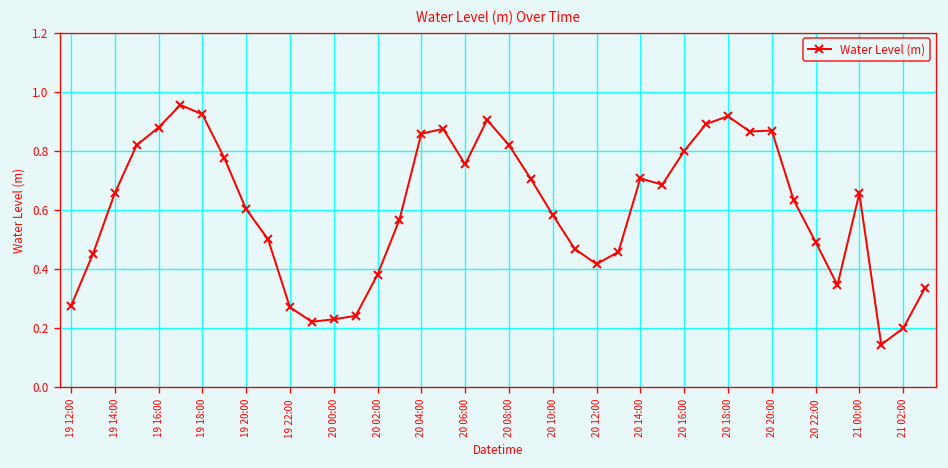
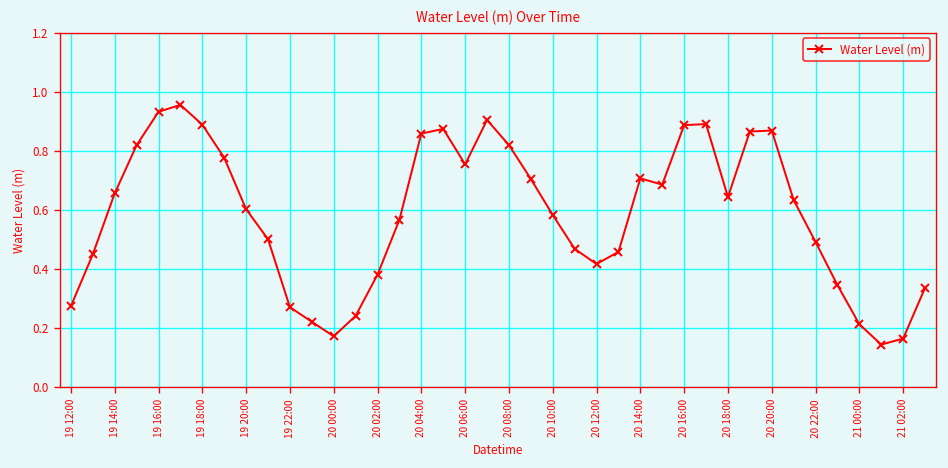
  {
    "19 12:00": 0.27,
    "19 14:00": 0.66,
-   "19 16:00": 0.88,
-   "19 18:00": 0.92,
+   "19 16:00": 0.93,
+   "19 18:00": 0.89,
    "19 20:00": 0.60,
    "19 22:00": 0.27,
-   "20 00:00": 0.23,
+   "20 00:00": 0.17,
    "20 02:00": 0.38,
    "20 04:00": 0.86,
    "20 06:00": 0.75,
    "20 08:00": 0.82,
    "20 10:00": 0.58,
    "20 12:00": 0.42,
    "20 14:00": 0.71,
-   "20 16:00": 0.80,
-   "20 18:00": 0.92,
+   "20 16:00": 0.89,
+   "20 18:00": 0.64,
    "20 20:00": 0.87,
    "20 22:00": 0.49,
-   "21 00:00": 0.66,
-   "21 02:00": 0.20
+   "21 00:00": 0.21,
+   "21 02:00": 0.17
  }
